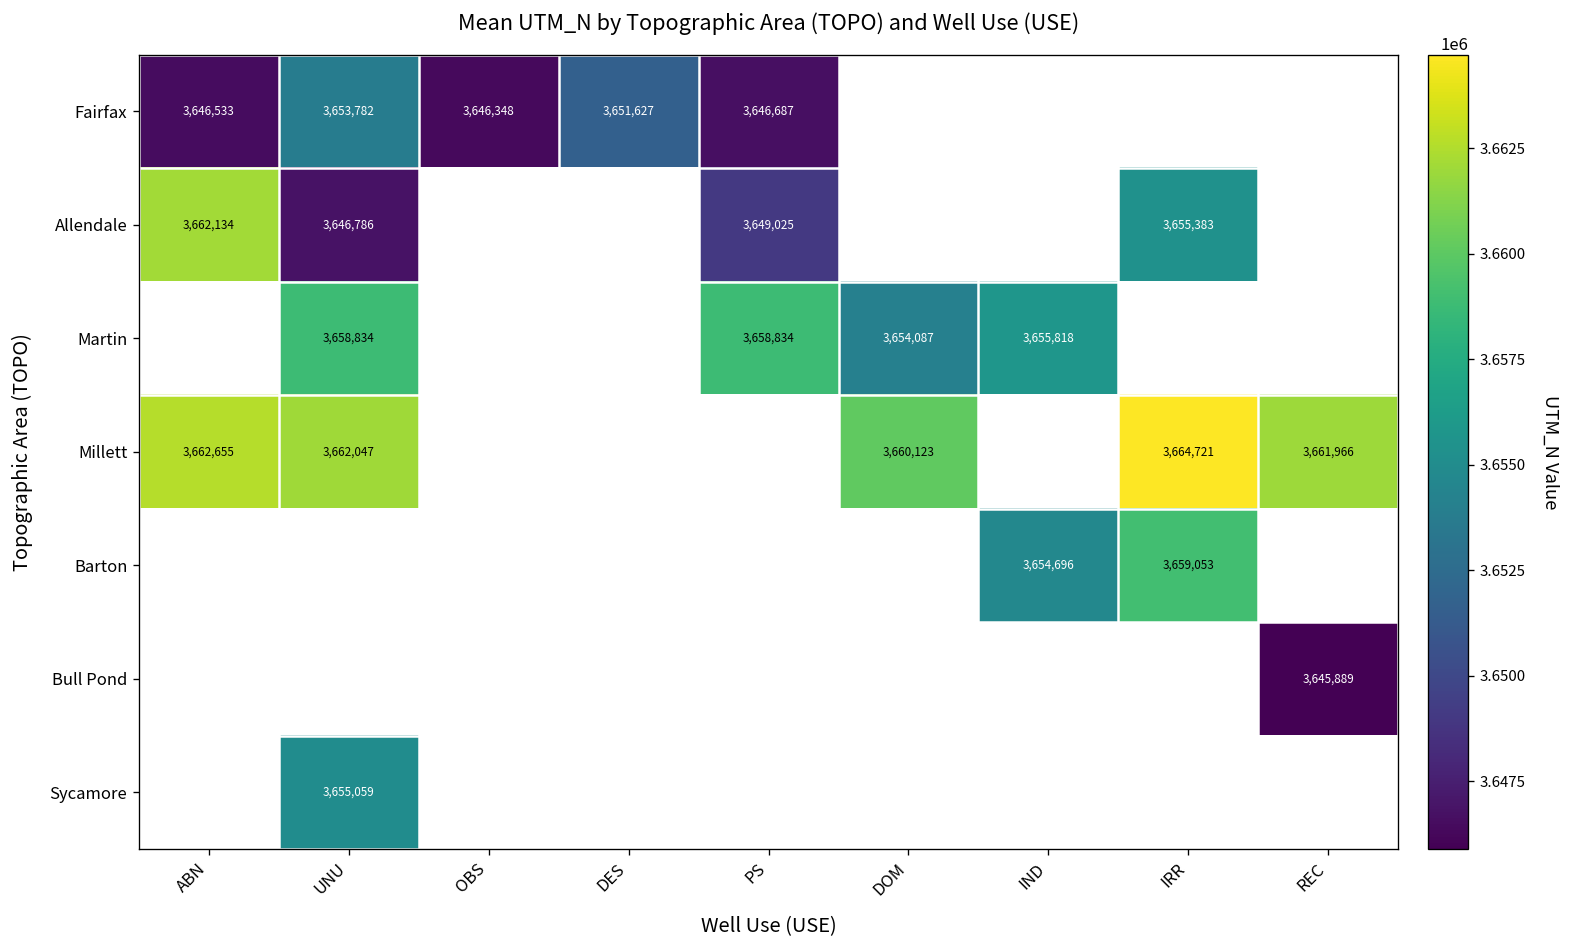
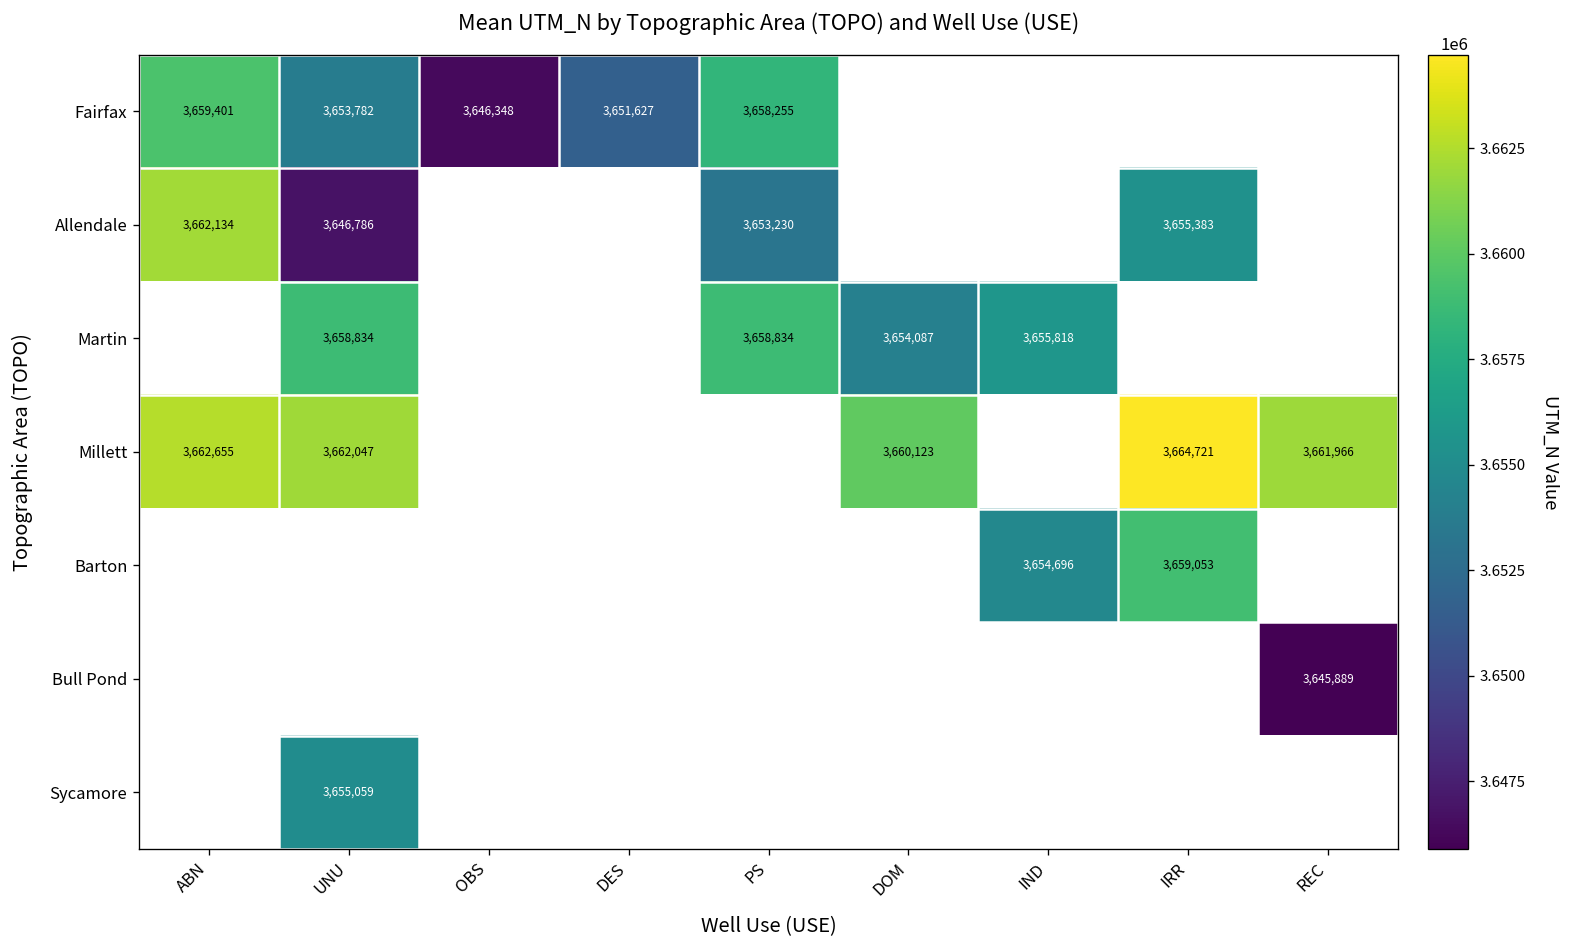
  {
    "Fairfax": {
-     "ABN": "3,646,533",
+     "ABN": "3,659,401",
      "UNU": "3,653,782",
      "OBS": "3,646,348",
      "DES": "3,651,627",
-     "PS": "3,646,687"
+     "PS": "3,658,255"
    },
    "Allendale": {
      "ABN": "3,662,134",
      "UNU": "3,646,786",
-     "PS": "3,649,025",
+     "PS": "3,653,230",
      "IRR": "3,655,383"
    },
    "Martin": {
      "UNU": "3,658,834",
      "PS": "3,658,834",
      "DOM": "3,654,087",
      "IND": "3,655,818"
    },
    "Millett": {
      "ABN": "3,662,655",
      "UNU": "3,662,047",
      "DOM": "3,660,123",
      "IRR": "3,664,721",
      "REC": "3,661,966"
    },
    "Barton": {
      "IND": "3,654,696",
      "IRR": "3,659,053"
    },
    "Bull Pond": {
      "REC": "3,645,889"
    },
    "Sycamore": {
      "UNU": "3,655,059"
    }
  }
